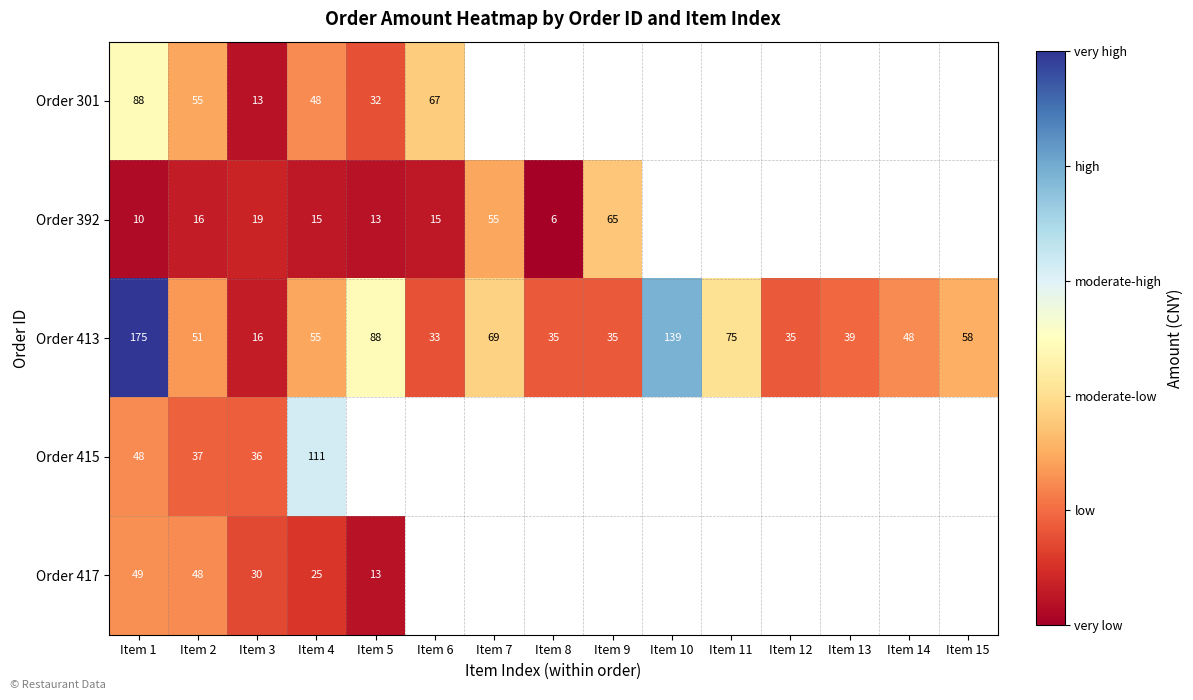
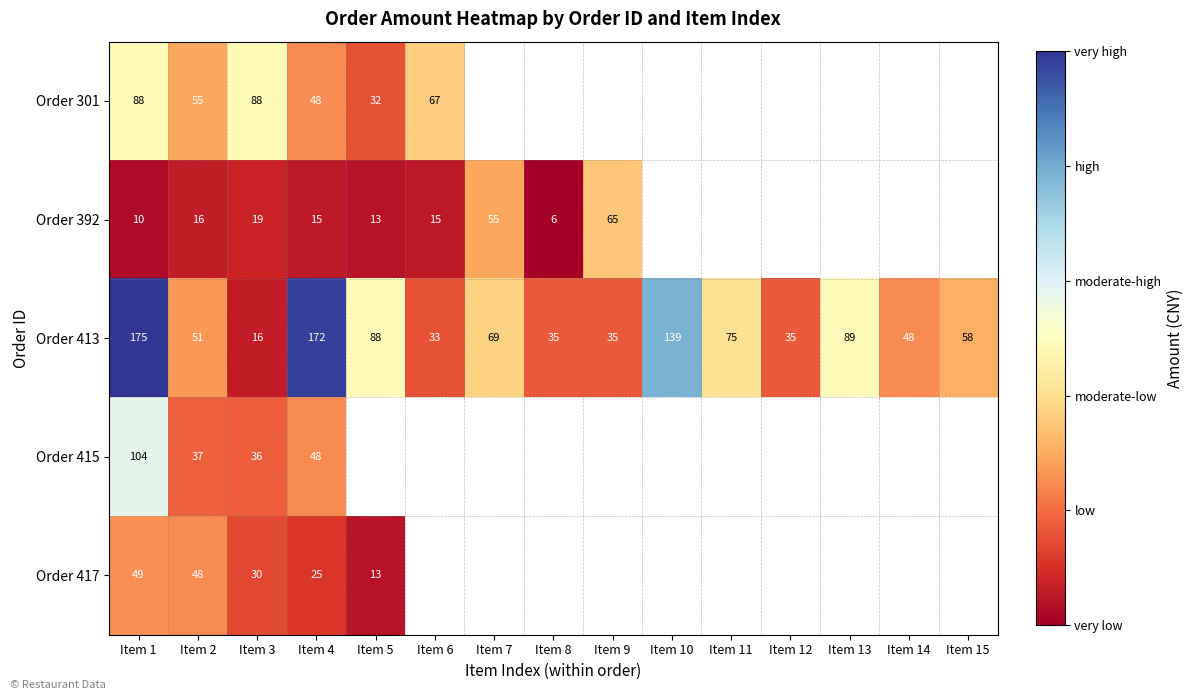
  {
    "Order 301": {
      "Item 1": 88,
      "Item 2": 55,
-     "Item 3": 13,
+     "Item 3": 88,
      "Item 4": 48,
      "Item 5": 32,
      "Item 6": 67
    },
    "Order 392": {
      "Item 1": 10,
      "Item 2": 16,
      "Item 3": 19,
      "Item 4": 15,
      "Item 5": 13,
      "Item 6": 15,
      "Item 7": 55,
      "Item 8": 6,
      "Item 9": 65
    },
    "Order 413": {
      "Item 1": 175,
      "Item 2": 51,
      "Item 3": 16,
-     "Item 4": 55,
+     "Item 4": 172,
      "Item 5": 88,
      "Item 6": 33,
      "Item 7": 69,
      "Item 8": 35,
      "Item 9": 35,
      "Item 10": 139,
      "Item 11": 75,
      "Item 12": 35,
-     "Item 13": 39,
+     "Item 13": 89,
      "Item 14": 48,
      "Item 15": 58
    },
    "Order 415": {
-     "Item 1": 48,
+     "Item 1": 104,
      "Item 2": 37,
      "Item 3": 36,
-     "Item 4": 111
+     "Item 4": 48
    },
    "Order 417": {
      "Item 1": 49,
      "Item 2": 48,
      "Item 3": 30,
      "Item 4": 25,
      "Item 5": 13
    }
  }
